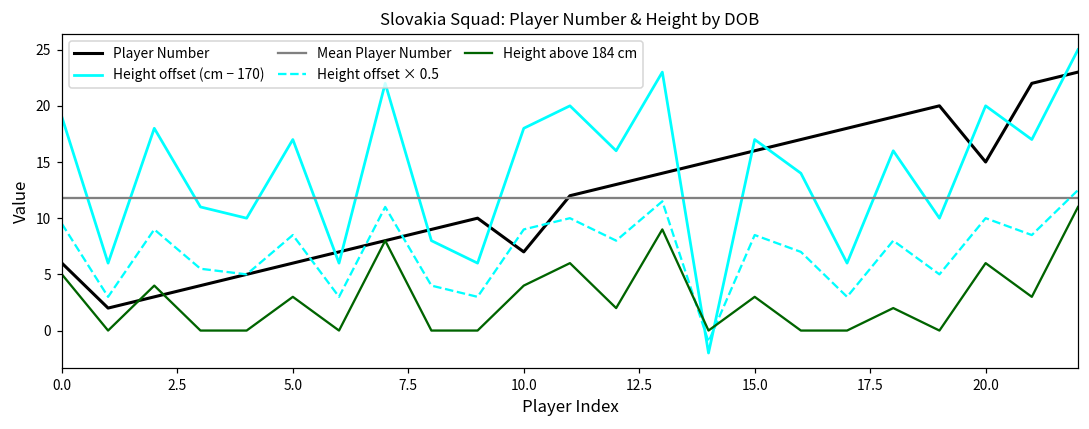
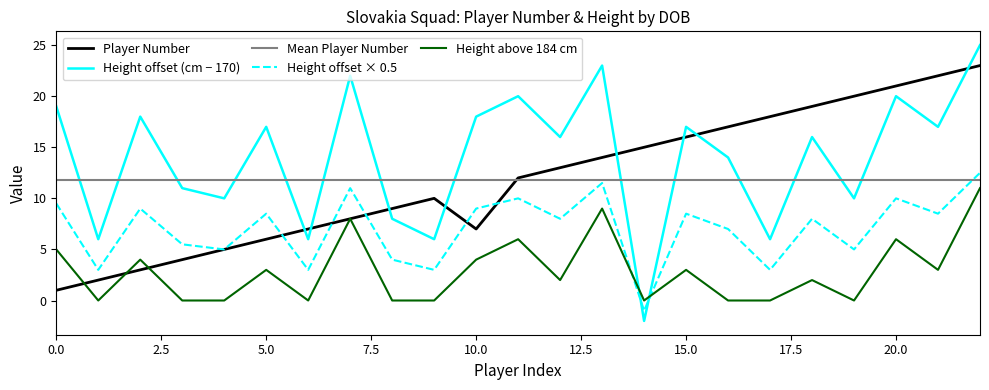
  {
    "Player Number": {
-     "0.0": 6,
+     "0.0": 1,
      "5.0": 6,
      "10.0": 7,
      "15.0": 16,
-     "20.0": 15
+     "20.0": 21
    },
    "Height above 184 cm": {
      "0.0": 5,
      "5.0": 3,
      "10.0": 4,
      "15.0": 3,
      "20.0": 6
    }
  }
